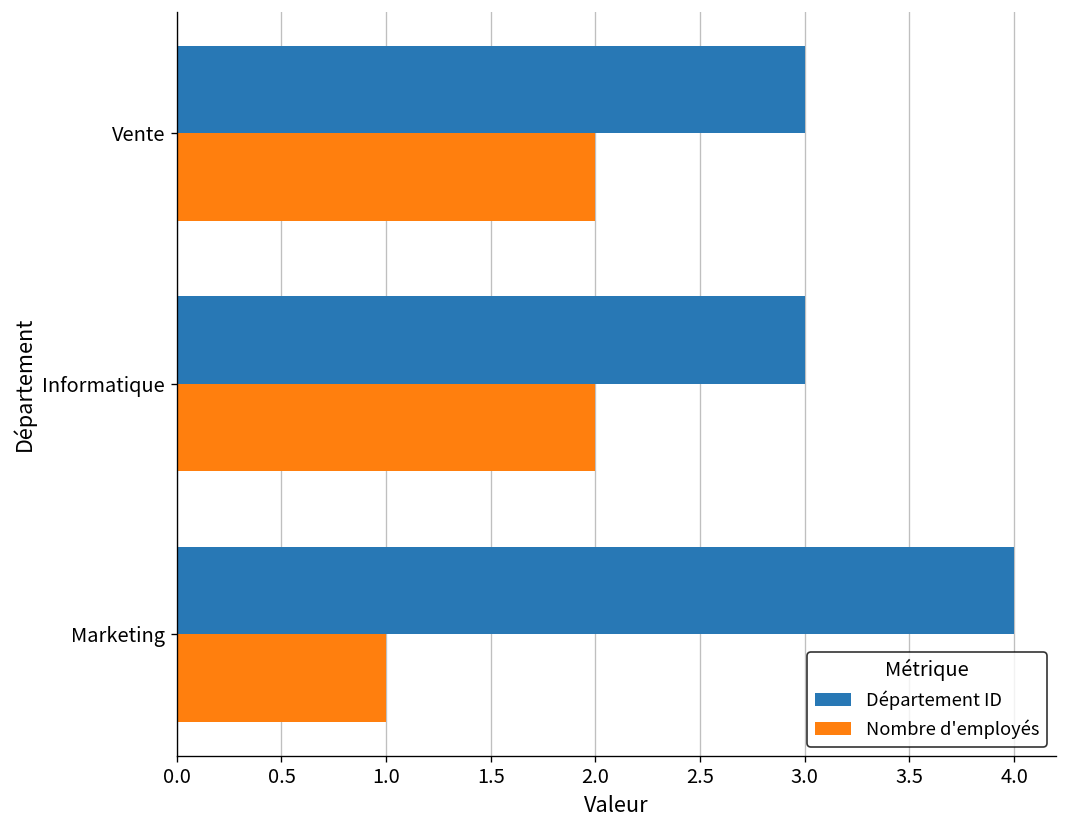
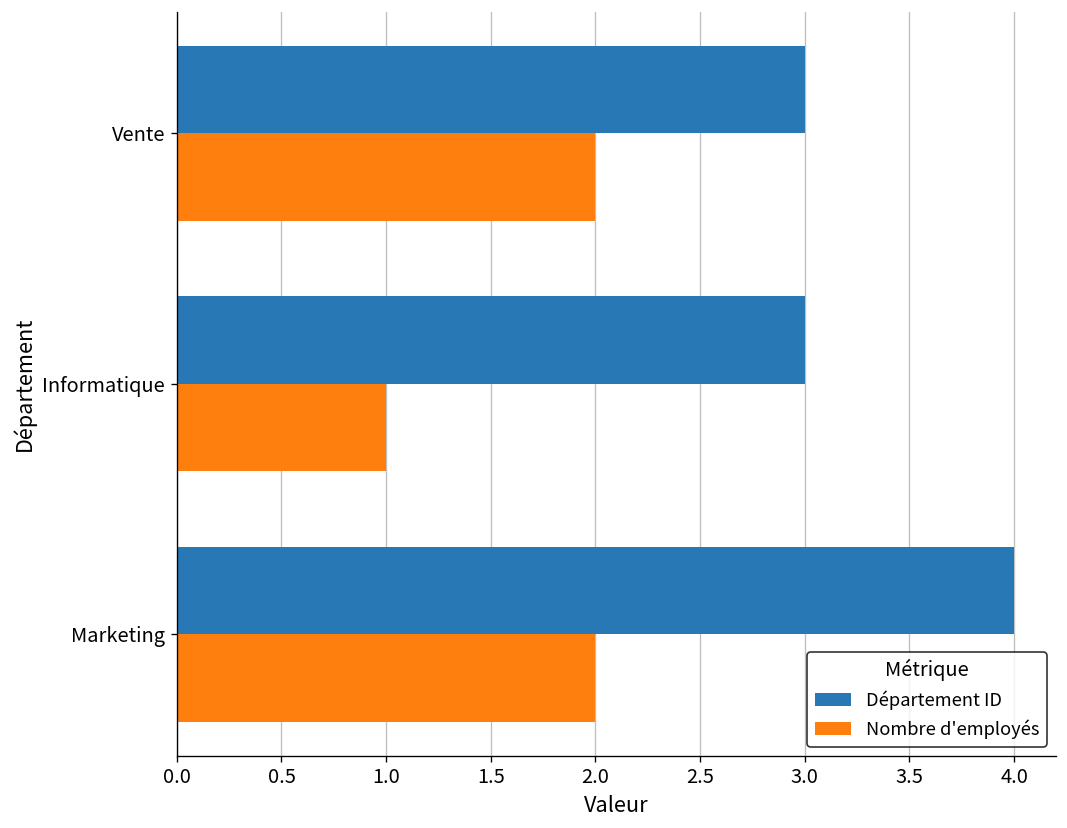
  {
    "Département ID": {
      "Vente": 3,
      "Informatique": 3,
      "Marketing": 4
    },
    "Nombre d'employés": {
      "Vente": 2,
-     "Informatique": 2,
-     "Marketing": 1
+     "Informatique": 1,
+     "Marketing": 2
    }
  }
